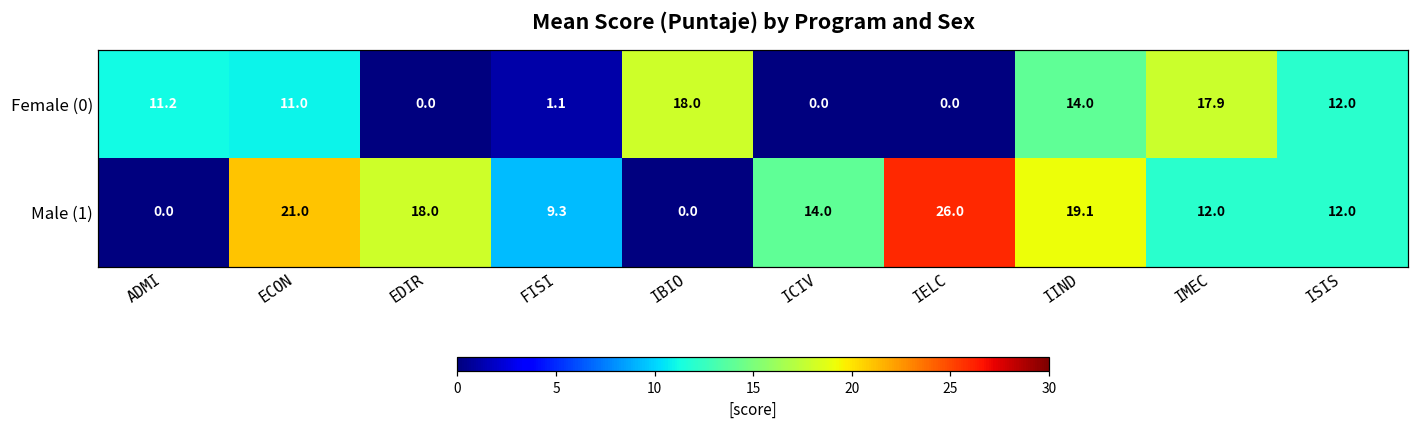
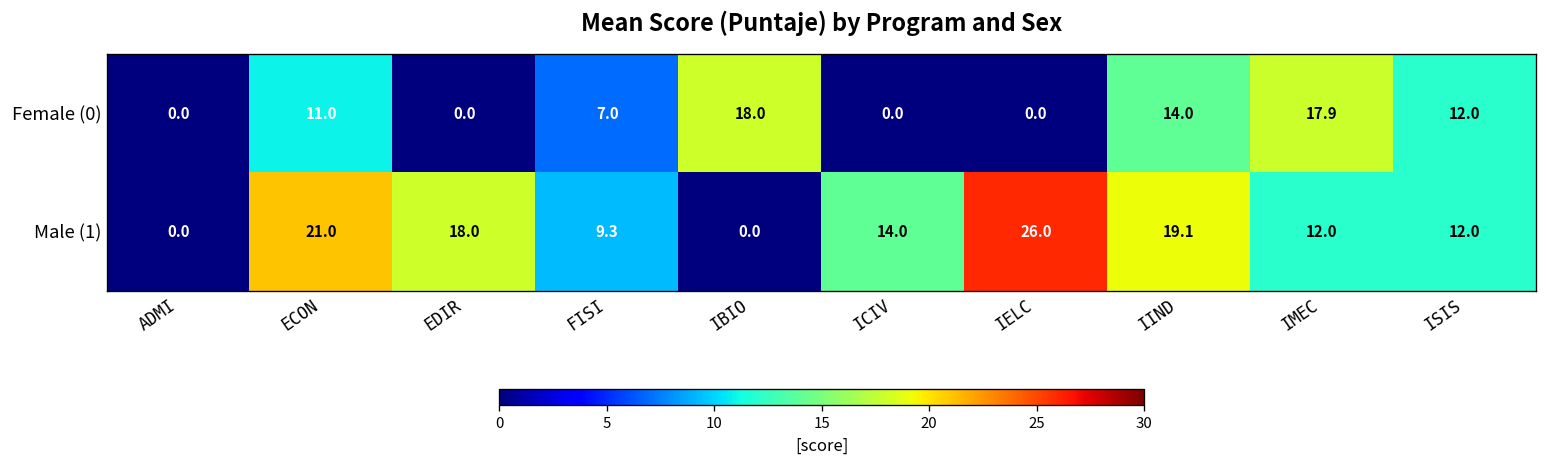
  {
    "Female (0)": {
-     "ADMI": 11.2,
+     "ADMI": 0.0,
      "ECON": 11.0,
      "EDIR": 0.0,
-     "FISI": 1.1,
+     "FISI": 7.0,
      "IBIO": 18.0,
      "ICIV": 0.0,
      "IELC": 0.0,
      "IIND": 14.0,
      "IMEC": 17.9,
      "ISIS": 12.0
    },
    "Male (1)": {
      "ADMI": 0.0,
      "ECON": 21.0,
      "EDIR": 18.0,
      "FISI": 9.3,
      "IBIO": 0.0,
      "ICIV": 14.0,
      "IELC": 26.0,
      "IIND": 19.1,
      "IMEC": 12.0,
      "ISIS": 12.0
    }
  }
